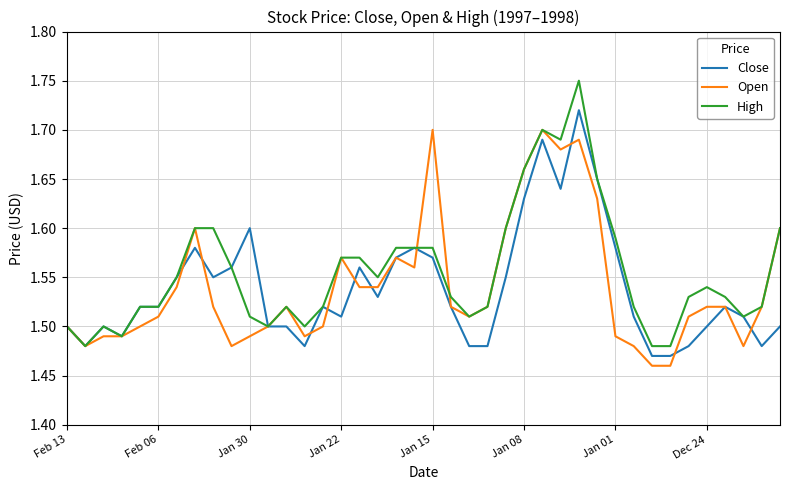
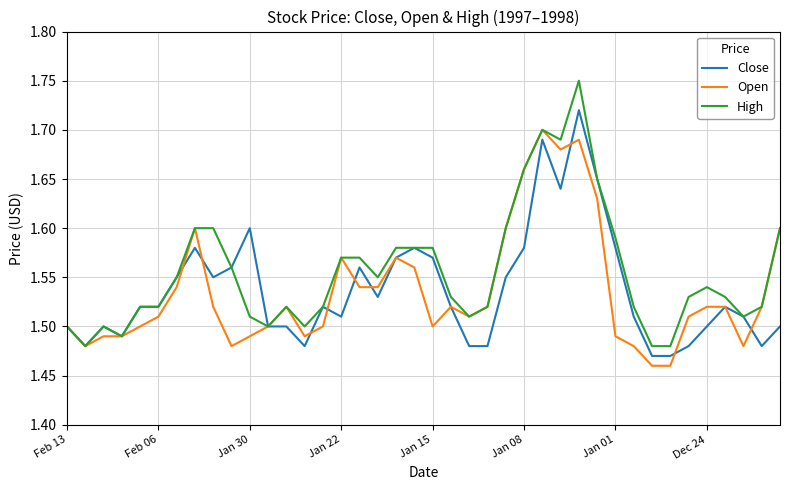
  {
    "Close": {
      "Jan 30": 1.60,
      "Jan 22": 1.51,
      "Jan 15": 1.57,
-     "Jan 08": 1.63,
+     "Jan 08": 1.58,
      "Jan 01": 1.58,
      "Dec 24": 1.50
    },
    "Open": {
      "Feb 06": 1.51,
      "Jan 30": 1.49,
-     "Jan 15": 1.7,
+     "Jan 15": 1.5,
      "Jan 01": 1.49,
      "Dec 24": 1.52
    },
    "High": {
      "Jan 30": 1.51,
      "Jan 15": 1.58,
      "Jan 01": 1.59,
      "Dec 24": 1.54
    }
  }
